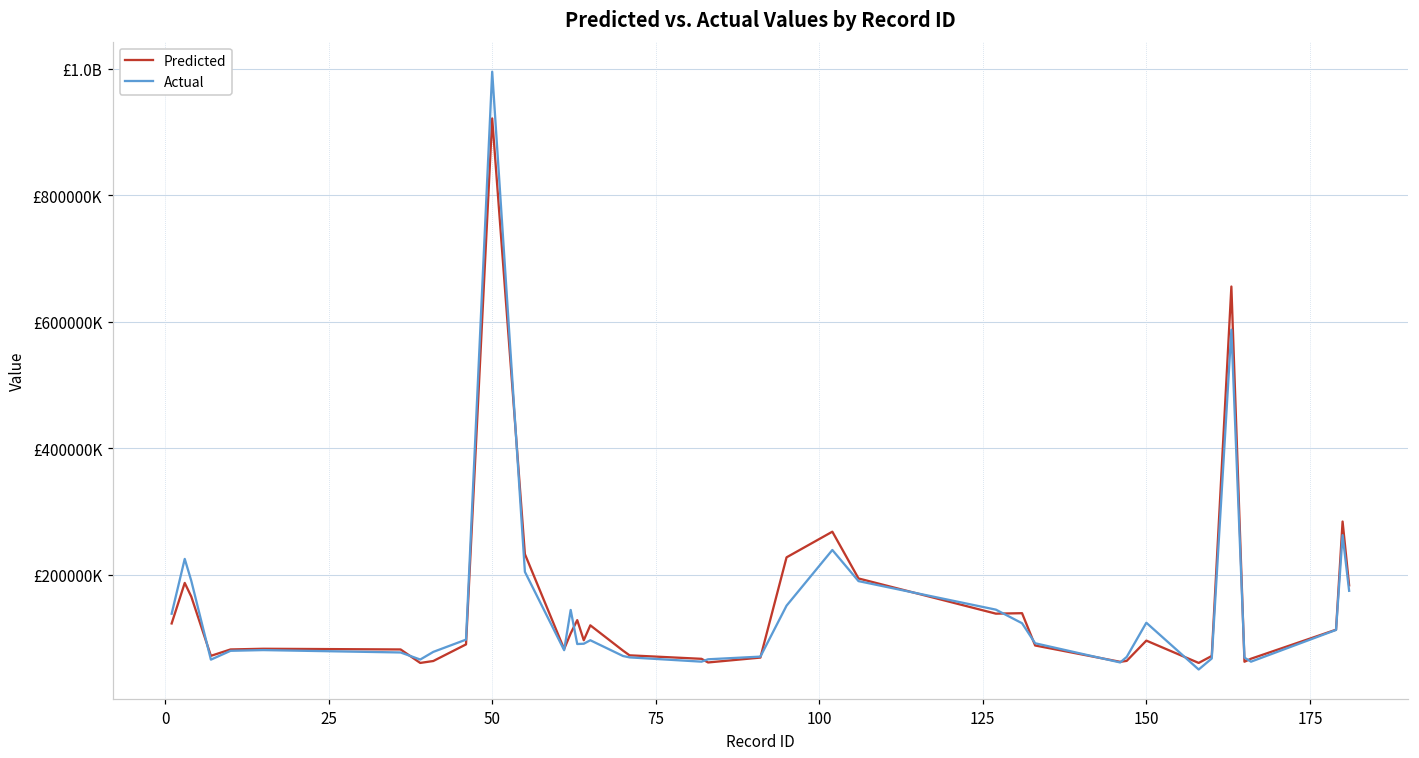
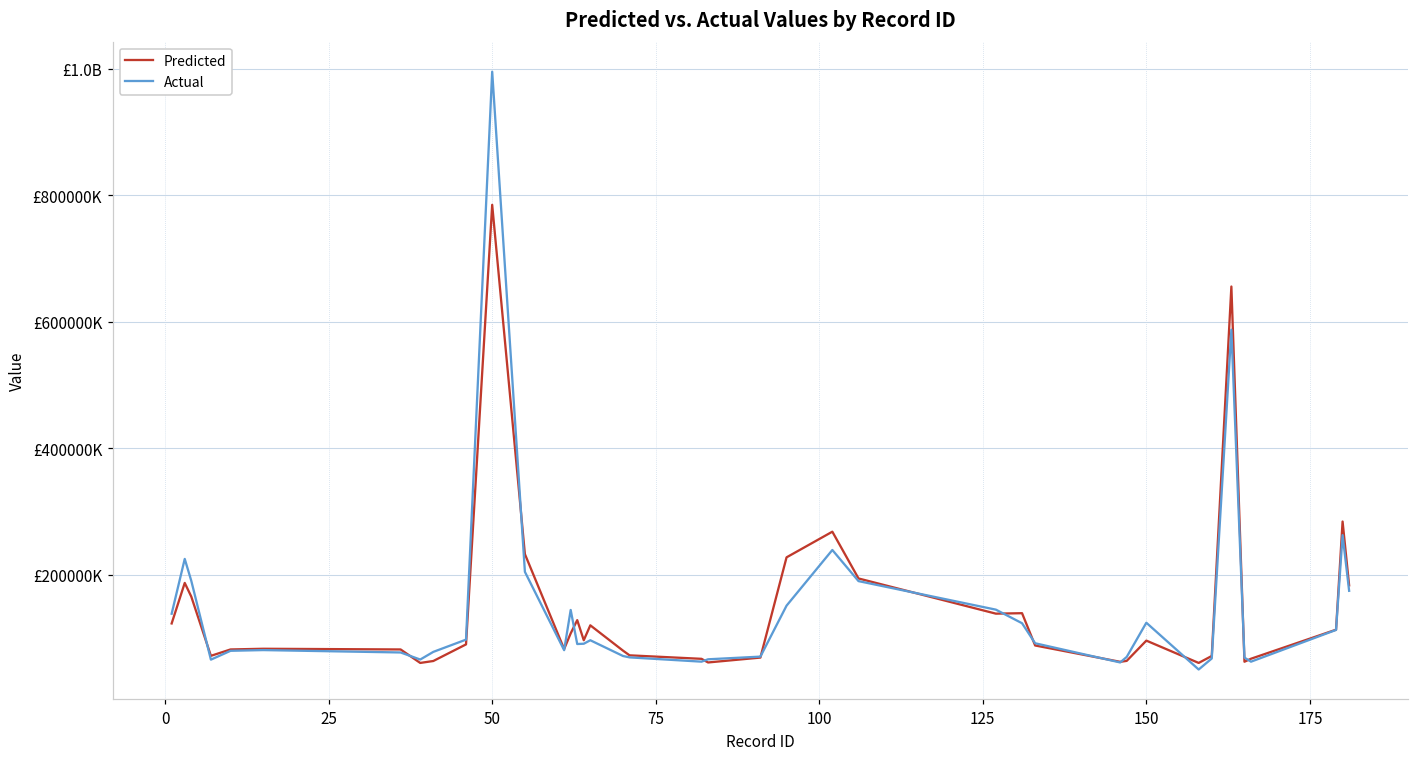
  {
    "Predicted": {
-     "50": "£920000000",
+     "50": "£780000000",
      "150": "£100000000"
    },
    "Actual": {
      "50": "£1000000000",
      "150": "£120000000"
    }
  }
